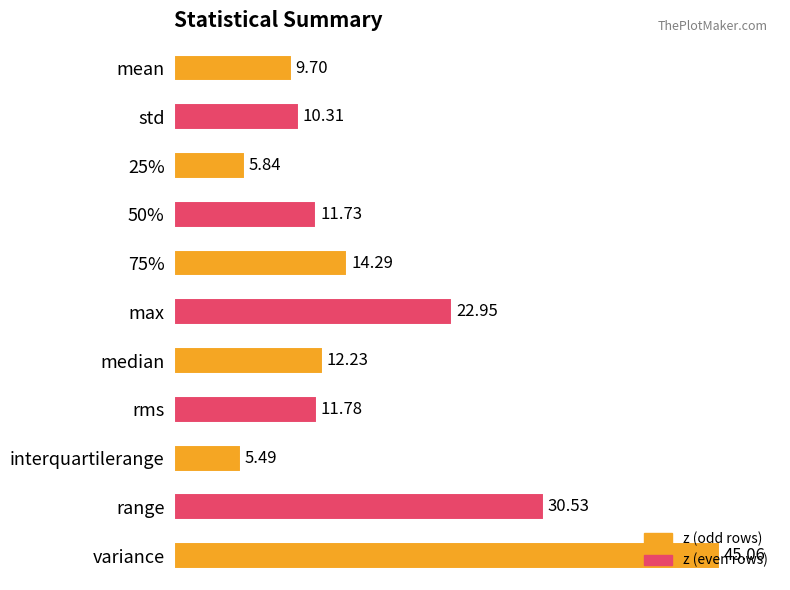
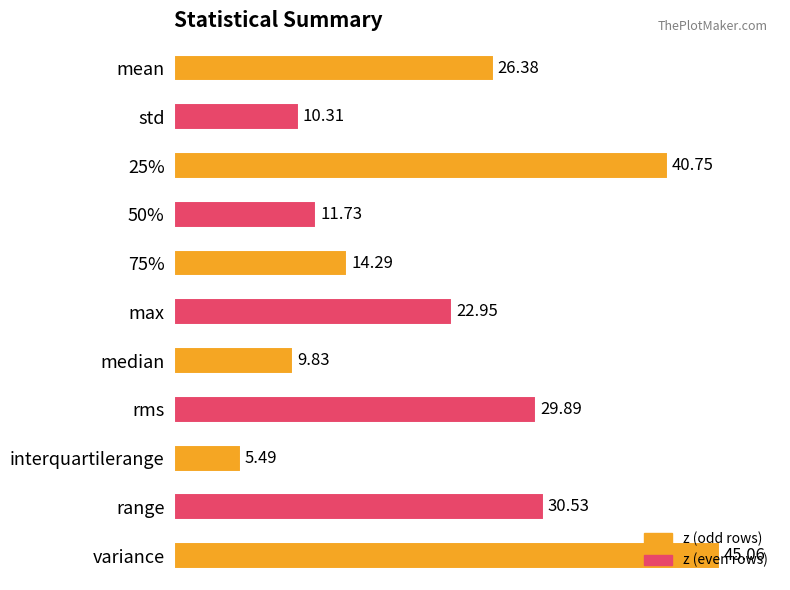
  {
-   "mean": 9.70,
+   "mean": 26.38,
    "std": 10.31,
-   "25%": 5.84,
+   "25%": 40.75,
    "50%": 11.73,
    "75%": 14.29,
    "max": 22.95,
-   "median": 12.23,
-   "rms": 11.78,
+   "median": 9.83,
+   "rms": 29.89,
    "interquartilerange": 5.49,
    "range": 30.53,
    "variance": 45.06
  }
